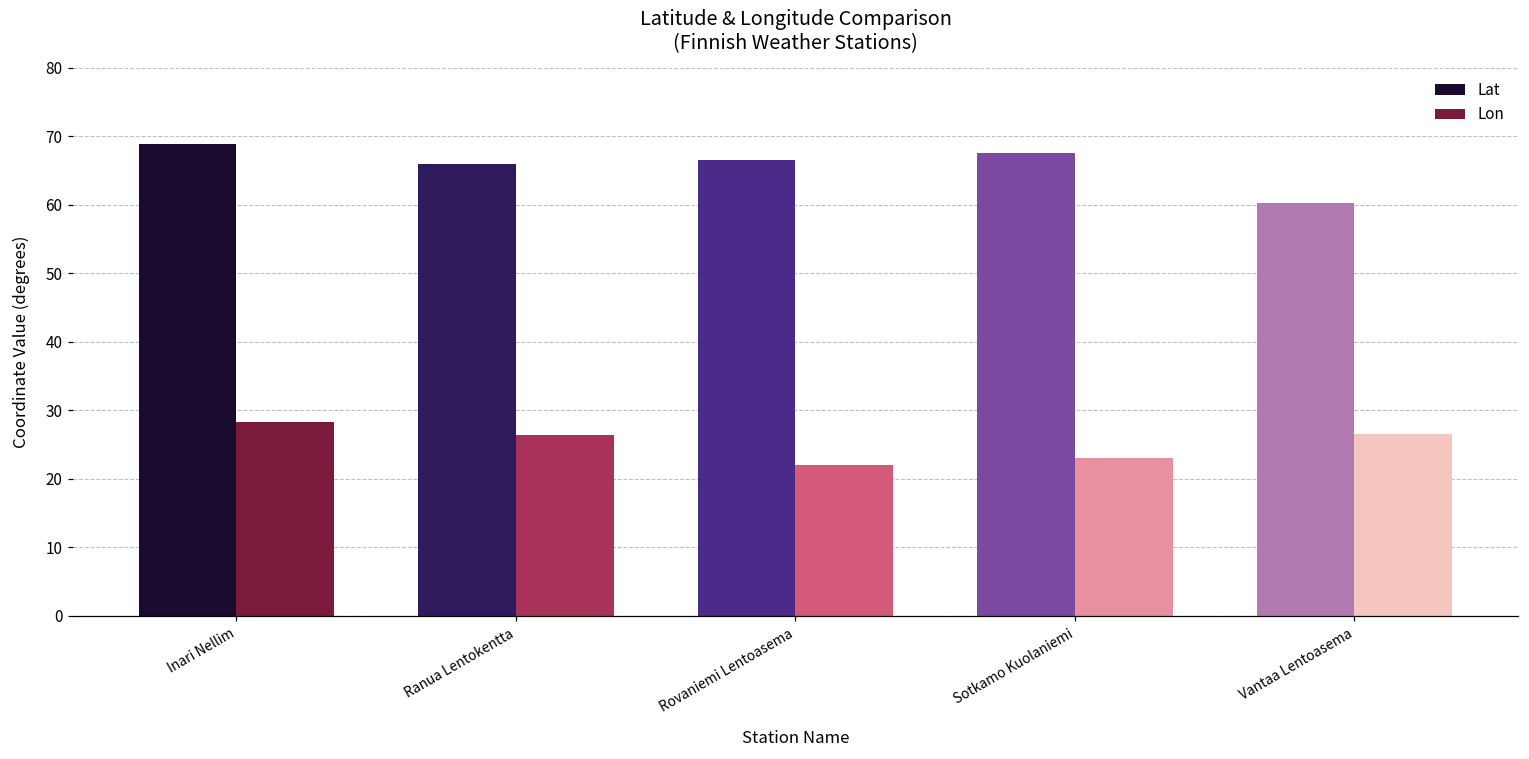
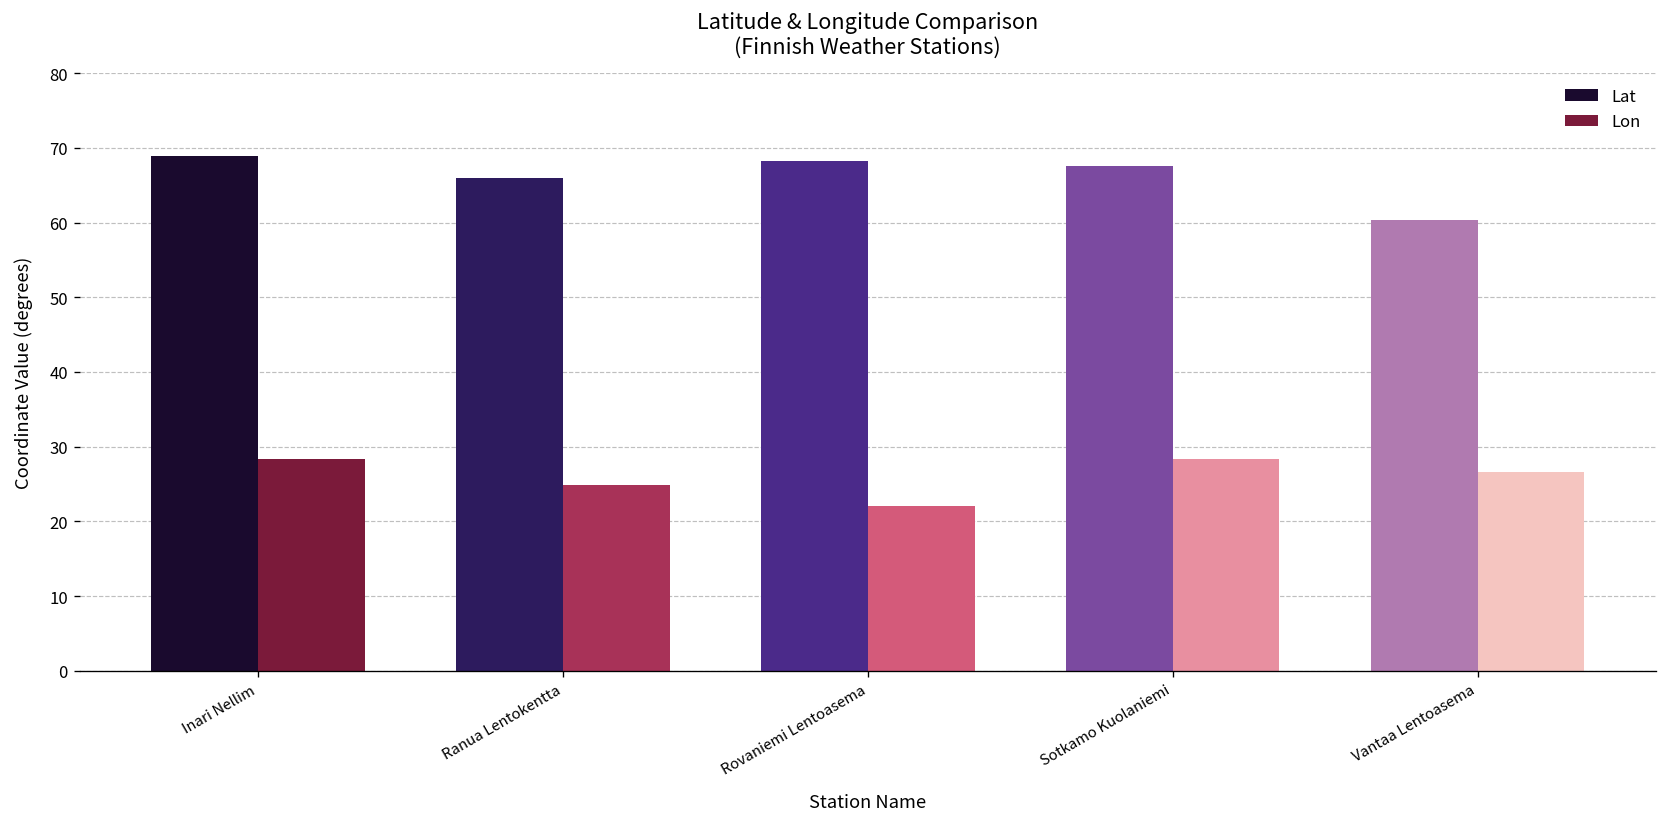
  {
    "Lat": {
      "Inari Nellim": 69,
      "Ranua Lentokentta": 66,
-     "Rovaniemi Lentoasema": 67,
+     "Rovaniemi Lentoasema": 68,
      "Sotkamo Kuolaniemi": 68,
      "Vantaa Lentoasema": 60
    },
    "Lon": {
      "Inari Nellim": 28,
-     "Ranua Lentokentta": 26,
+     "Ranua Lentokentta": 25,
      "Rovaniemi Lentoasema": 22,
-     "Sotkamo Kuolaniemi": 23,
+     "Sotkamo Kuolaniemi": 28,
      "Vantaa Lentoasema": 27
    }
  }
